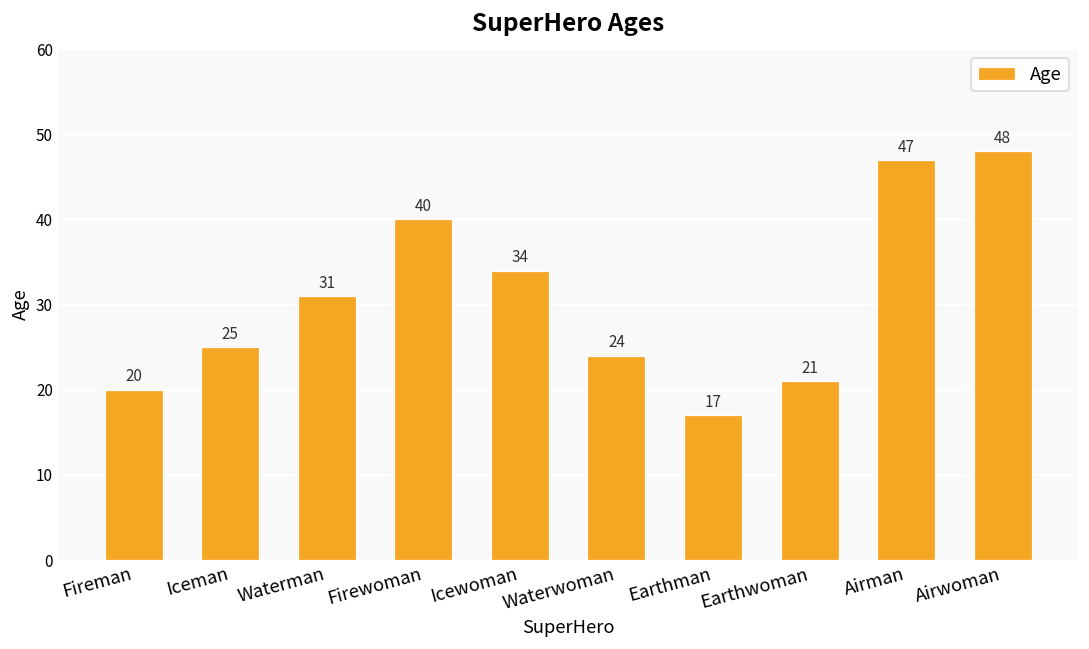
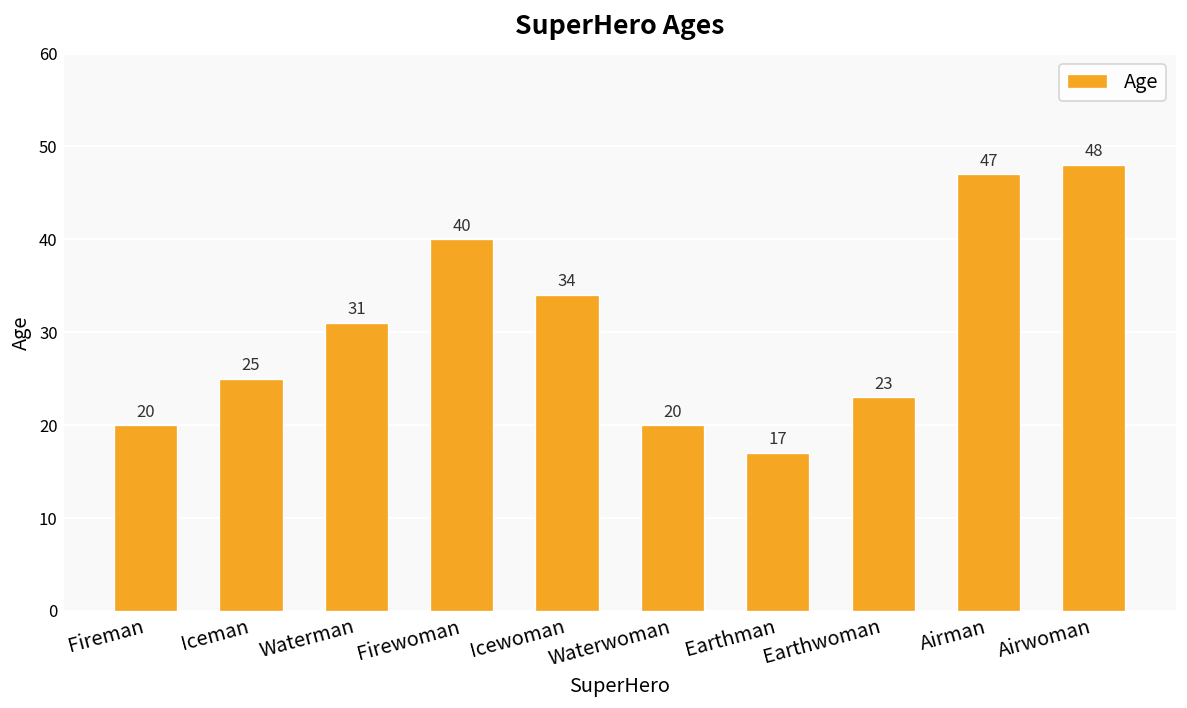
  {
    "Fireman": 20,
    "Iceman": 25,
    "Waterman": 31,
    "Firewoman": 40,
    "Icewoman": 34,
-   "Waterwoman": 24,
+   "Waterwoman": 20,
    "Earthman": 17,
-   "Earthwoman": 21,
+   "Earthwoman": 23,
    "Airman": 47,
    "Airwoman": 48
  }
